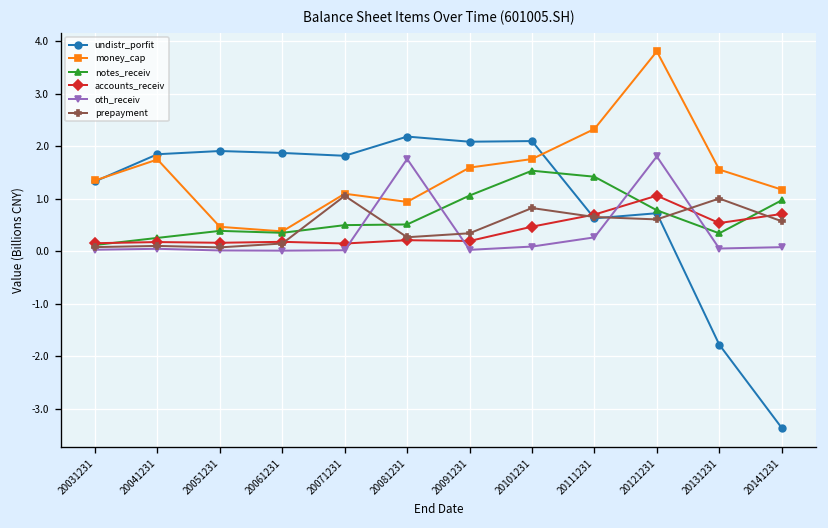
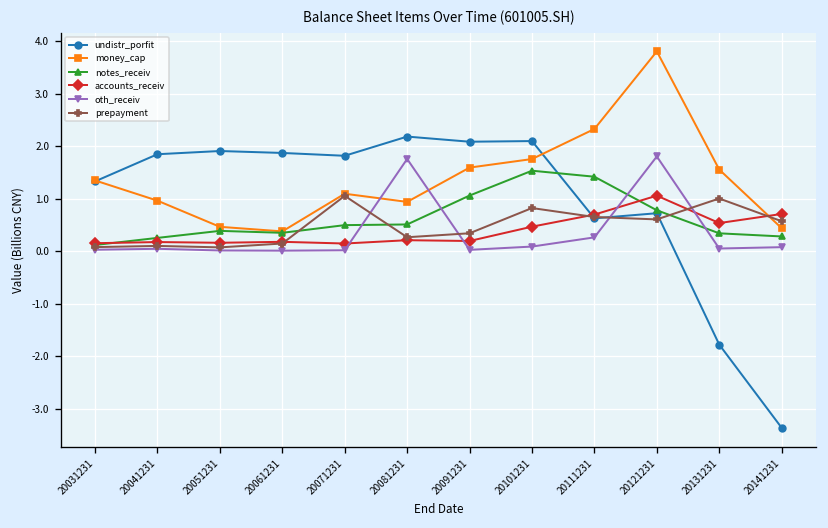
  {
    "undistr_porfit": {
      "20041231": 1.8,
      "20051231": 1.9,
      "20061231": 1.9,
      "20071231": 1.8,
      "20081231": 2.2,
      "20091231": 2.1,
      "20101231": 2.1,
      "20131231": -1.8,
      "20141231": -3.4
    },
    "money_cap": {
-     "20041231": 1.7,
+     "20041231": 1.0,
      "20051231": 0.5,
      "20081231": 0.9,
      "20091231": 1.6,
      "20101231": 1.8,
      "20111231": 2.3,
      "20121231": 3.8,
      "20131231": 1.6,
-     "20141231": 1.2
+     "20141231": 0.4
    },
    "notes_receiv": {
      "20041231": 0.3,
      "20051231": 0.4,
      "20071231": 0.5,
      "20081231": 0.5,
      "20091231": 1.1,
      "20101231": 1.5,
      "20111231": 1.4,
      "20131231": 0.3,
-     "20141231": 1.0
+     "20141231": 0.3
    },
    "accounts_receiv": {
      "20041231": 0.2,
      "20051231": 0.2,
      "20071231": 0.1,
      "20091231": 0.2,
      "20101231": 0.5,
      "20121231": 1.1,
      "20131231": 0.5,
      "20141231": 0.7
    },
    "oth_receiv": {
      "20051231": 0.0,
      "20061231": 0.0,
      "20071231": 0.0,
      "20081231": 1.8,
      "20091231": 0.0,
      "20101231": 0.1,
      "20111231": 0.3,
      "20121231": 1.8,
      "20131231": 0.1,
      "20141231": 0.1
    },
    "prepayment": {
      "20051231": 0.1,
      "20091231": 0.3,
      "20101231": 0.8,
      "20121231": 0.6,
      "20131231": 1.0,
      "20141231": 0.6
    }
  }
